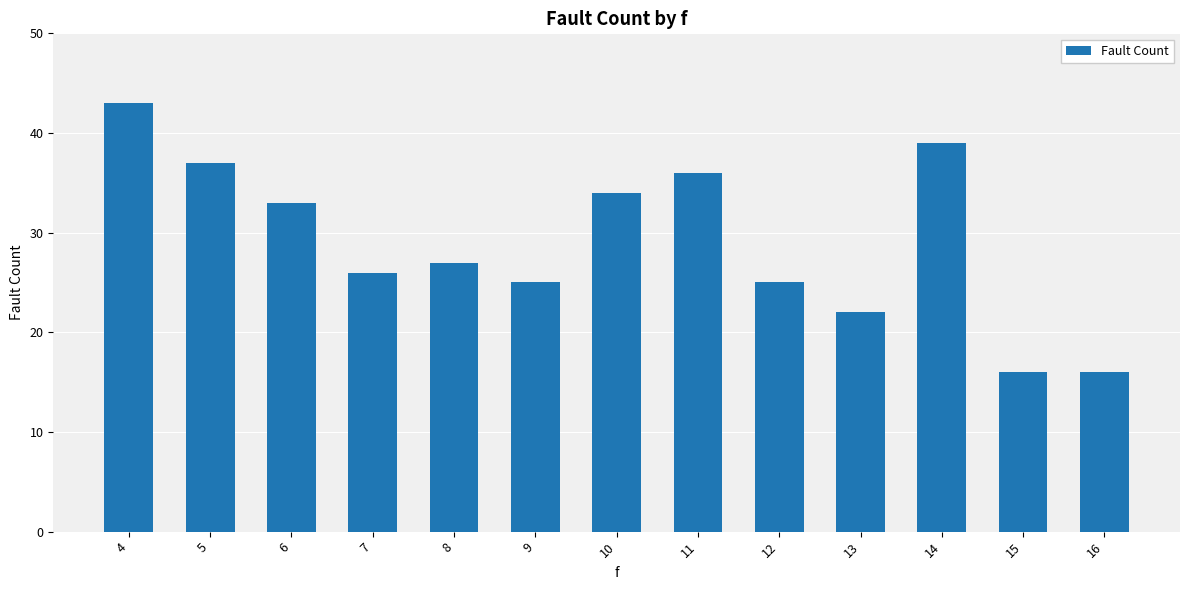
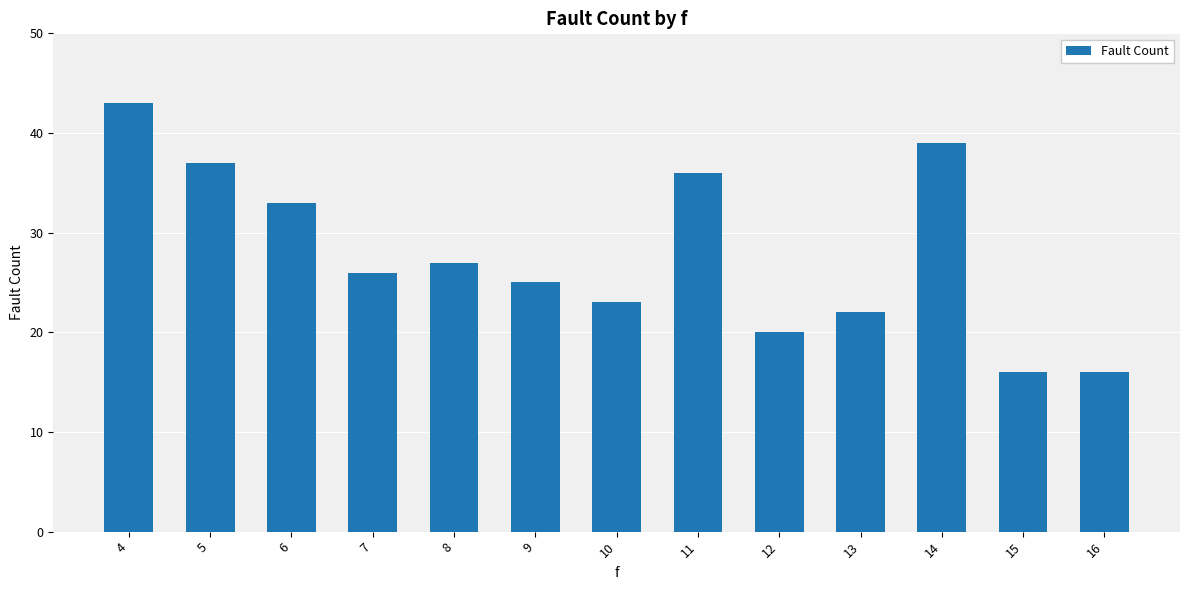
  {
    "4": 43,
    "5": 37,
    "6": 33,
    "7": 26,
    "8": 27,
    "9": 25,
-   "10": 34,
+   "10": 23,
    "11": 36,
-   "12": 25,
+   "12": 20,
    "13": 22,
    "14": 39,
    "15": 16,
    "16": 16
  }
